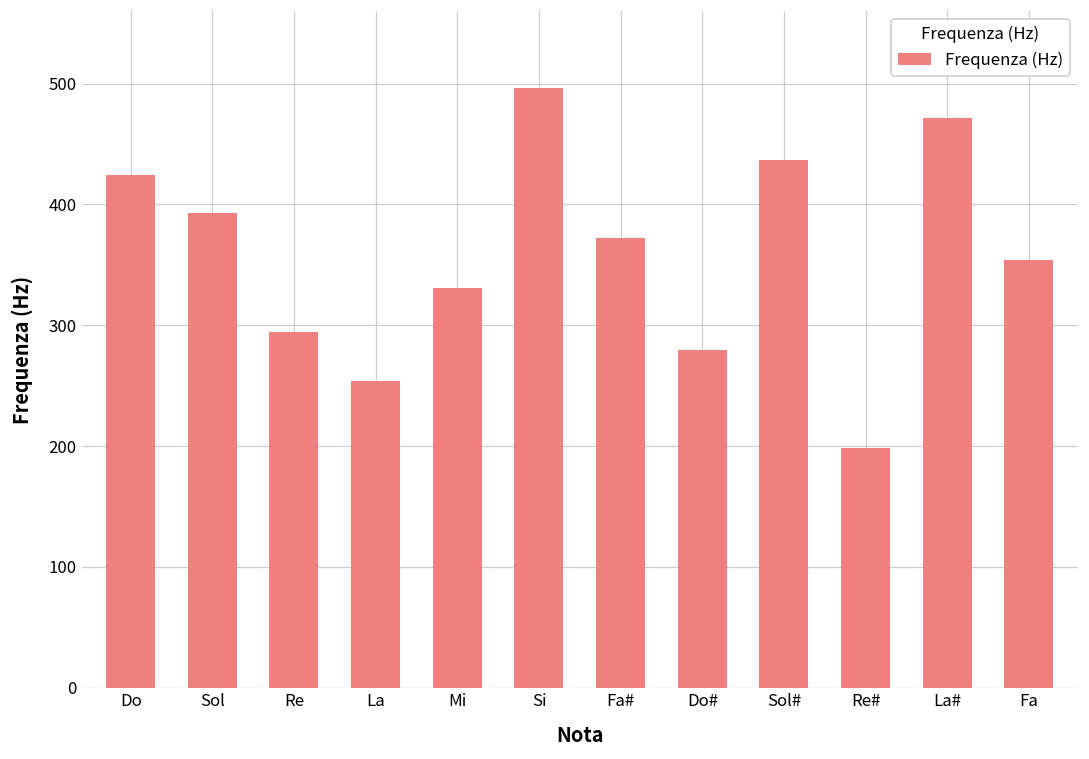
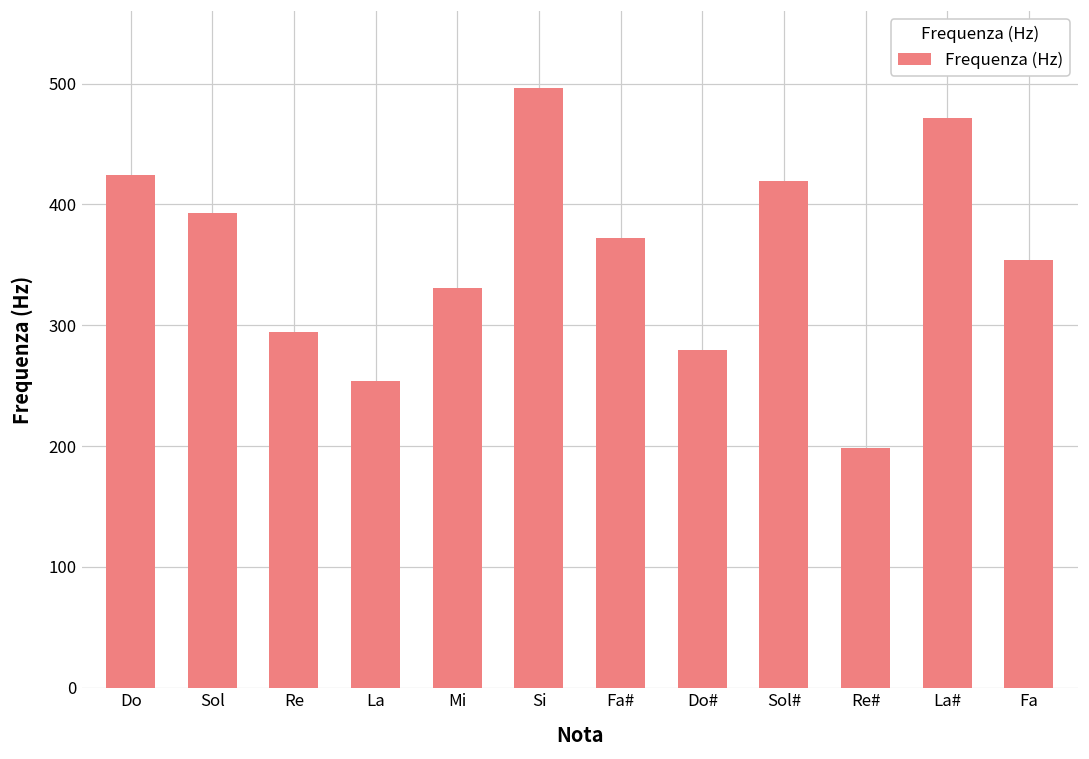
  {
    "Do": 424,
    "Sol": 392,
    "Re": 294,
    "La": 254,
    "Mi": 331,
    "Si": 497,
    "Fa#": 373,
    "Do#": 279,
-   "Sol#": 437,
+   "Sol#": 419,
    "Re#": 199,
    "La#": 471,
    "Fa": 354
  }
